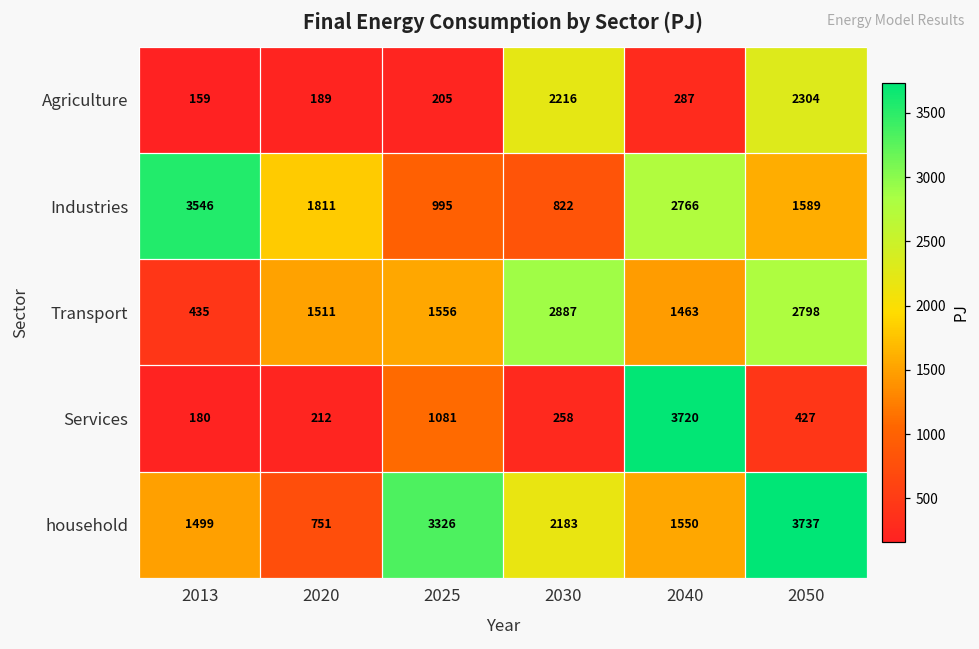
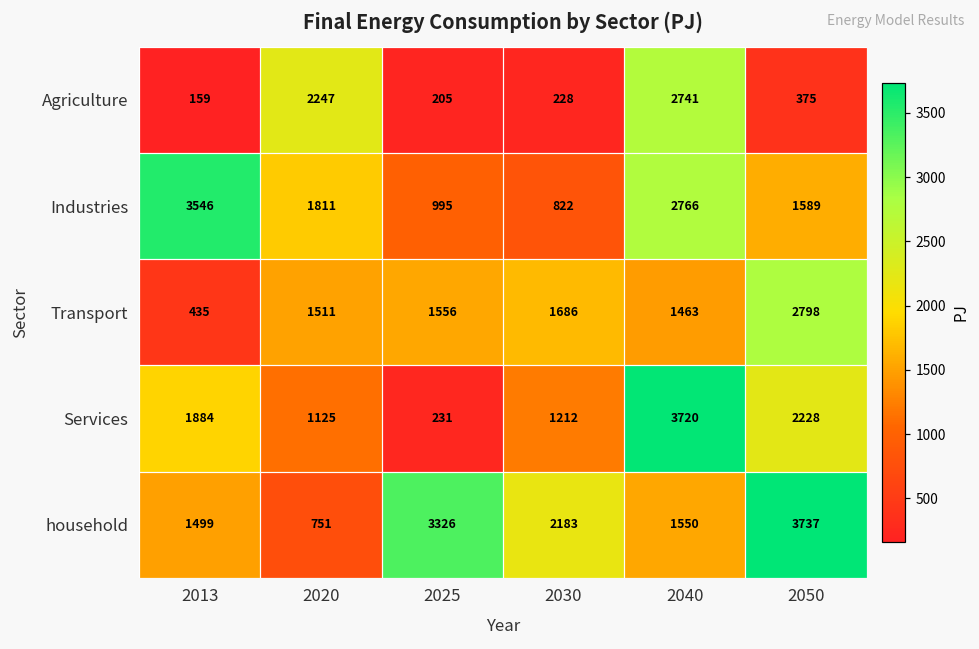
  {
    "Agriculture": {
      "2013": 159,
-     "2020": 189,
+     "2020": 2247,
      "2025": 205,
-     "2030": 2216,
-     "2040": 287,
-     "2050": 2304
+     "2030": 228,
+     "2040": 2741,
+     "2050": 375
    },
    "Industries": {
      "2013": 3546,
      "2020": 1811,
      "2025": 995,
      "2030": 822,
      "2040": 2766,
      "2050": 1589
    },
    "Transport": {
      "2013": 435,
      "2020": 1511,
      "2025": 1556,
-     "2030": 2887,
+     "2030": 1686,
      "2040": 1463,
      "2050": 2798
    },
    "Services": {
-     "2013": 180,
-     "2020": 212,
-     "2025": 1081,
-     "2030": 258,
+     "2013": 1884,
+     "2020": 1125,
+     "2025": 231,
+     "2030": 1212,
      "2040": 3720,
-     "2050": 427
+     "2050": 2228
    },
    "household": {
      "2013": 1499,
      "2020": 751,
      "2025": 3326,
      "2030": 2183,
      "2040": 1550,
      "2050": 3737
    }
  }
